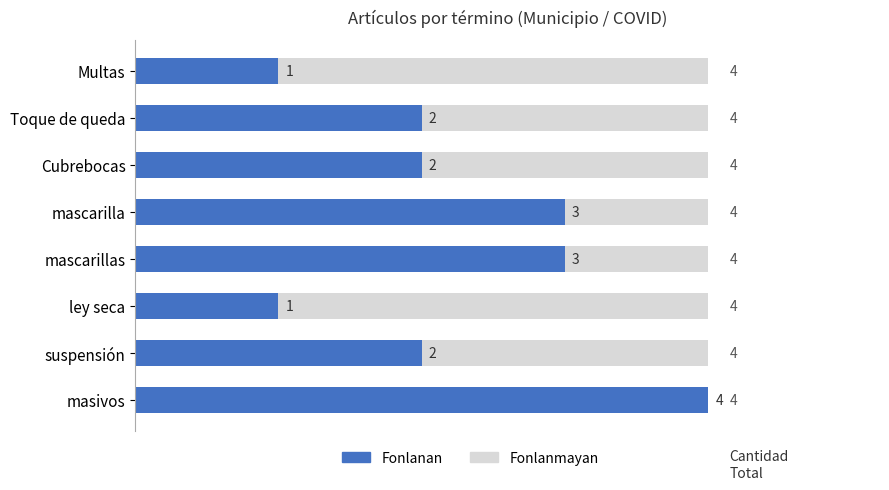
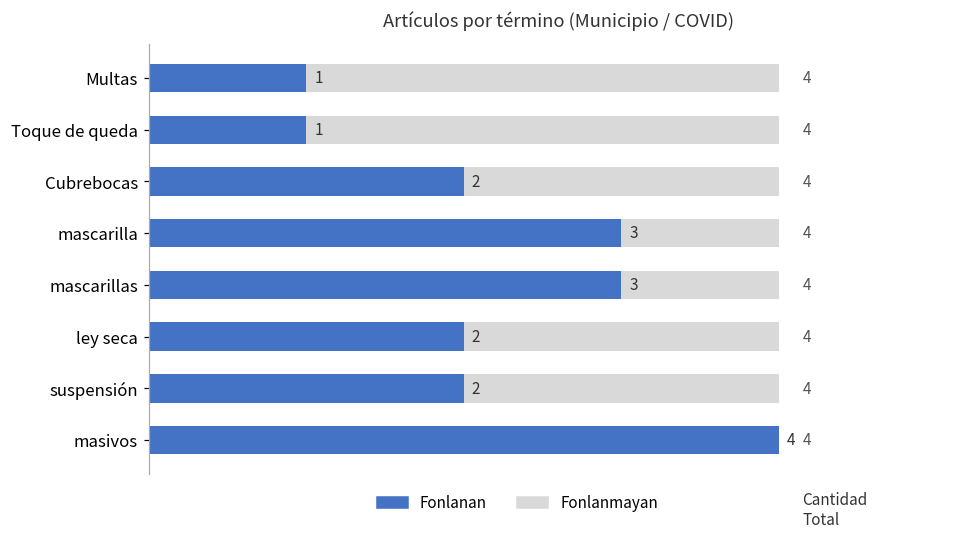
  {
    "Fonlanmayan": {
      "Multas": 4,
      "Toque de queda": 4,
      "Cubrebocas": 4,
      "mascarilla": 4,
      "mascarillas": 4,
      "ley seca": 4,
      "suspensión": 4,
      "masivos": 4
    },
    "Fonlanan": {
-     "Toque de queda": 2,
-     "ley seca": 1,
+     "Toque de queda": 1,
+     "ley seca": 2,
      "masivos": 4
    }
  }
